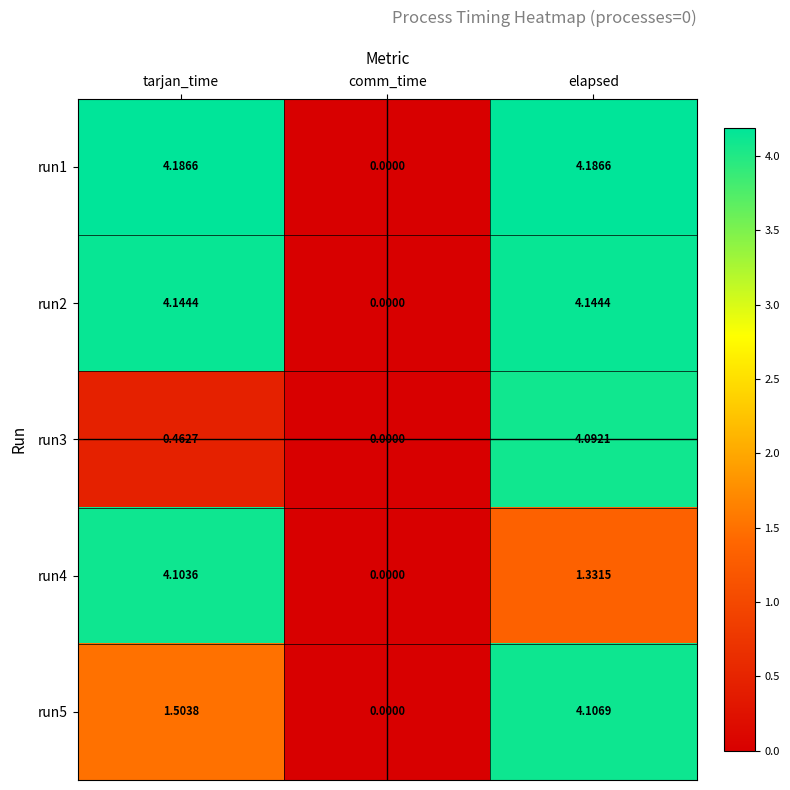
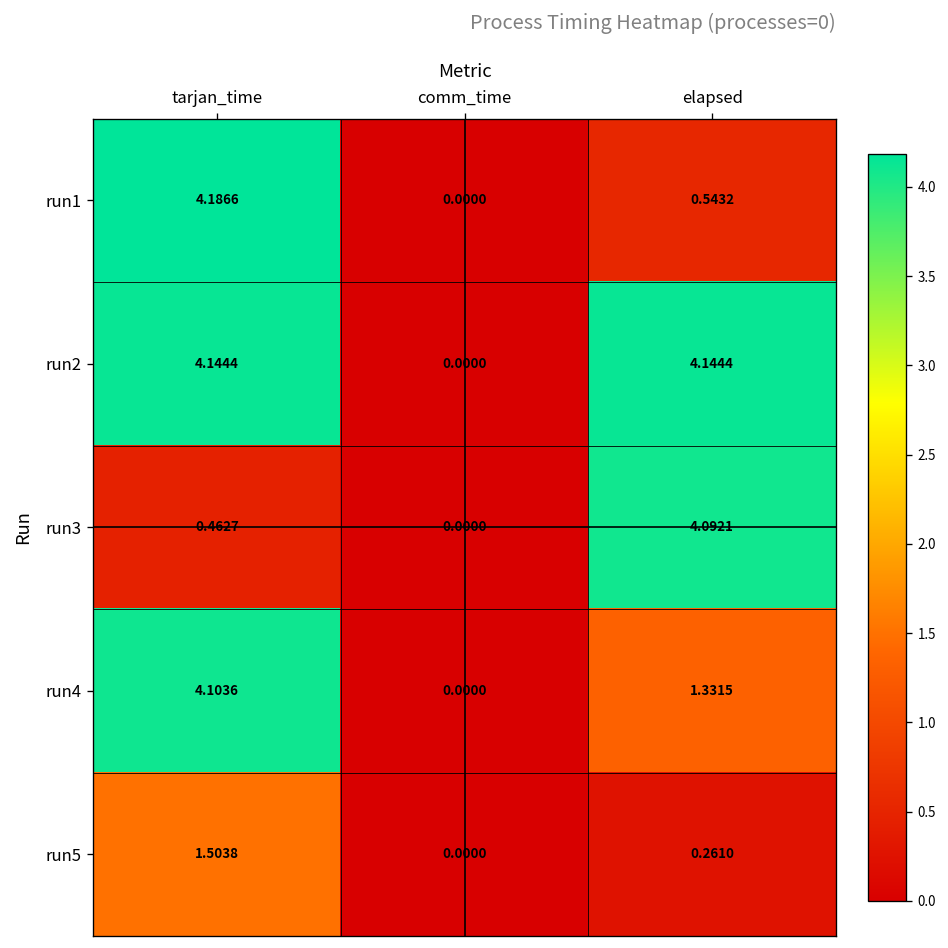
  {
    "run1": {
      "tarjan_time": 4.1866,
      "comm_time": 0.0000,
-     "elapsed": 4.1866
+     "elapsed": 0.5432
    },
    "run2": {
      "tarjan_time": 4.1444,
      "comm_time": 0.0000,
      "elapsed": 4.1444
    },
    "run3": {
      "tarjan_time": 0.4627,
      "comm_time": 0.0000,
      "elapsed": 4.0921
    },
    "run4": {
      "tarjan_time": 4.1036,
      "comm_time": 0.0000,
      "elapsed": 1.3315
    },
    "run5": {
      "tarjan_time": 1.5038,
      "comm_time": 0.0000,
-     "elapsed": 4.1069
+     "elapsed": 0.2610
    }
  }
